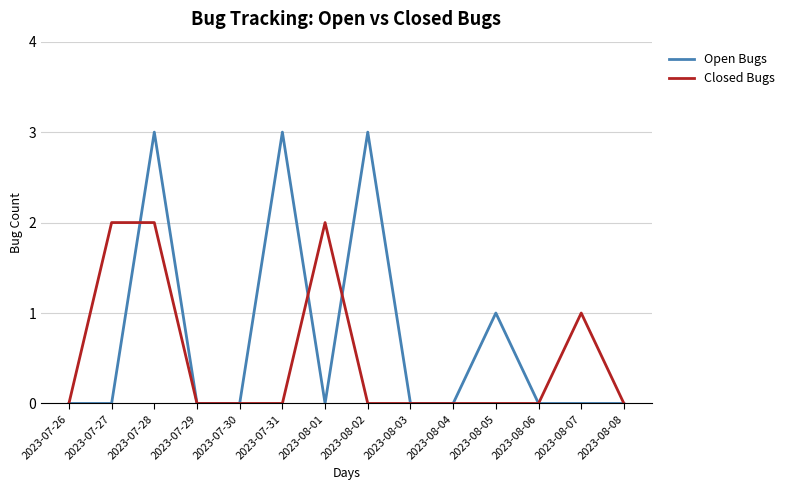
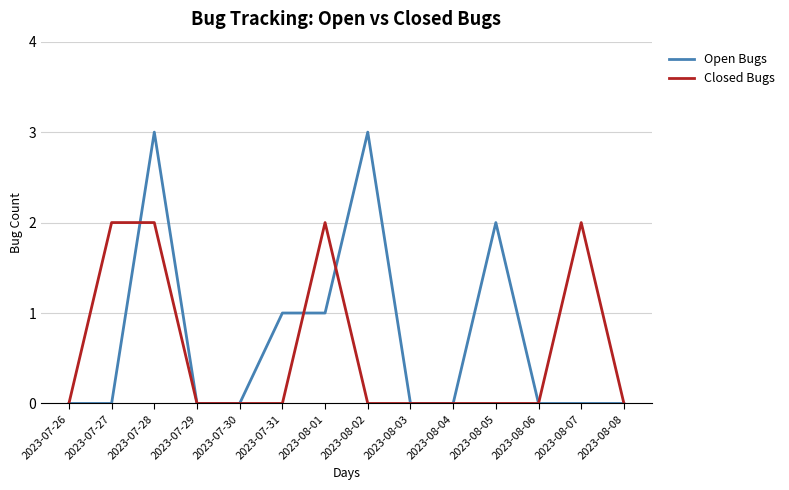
  {
    "Open Bugs": {
      "2023-07-27": 0,
      "2023-07-28": 3,
-     "2023-07-31": 3,
-     "2023-08-01": 0,
+     "2023-07-31": 1,
+     "2023-08-01": 1,
      "2023-08-02": 3,
-     "2023-08-05": 1,
+     "2023-08-05": 2,
      "2023-08-07": 0
    },
    "Closed Bugs": {
      "2023-07-27": 2,
      "2023-07-28": 2,
      "2023-07-31": 0,
      "2023-08-01": 2,
      "2023-08-02": 0,
      "2023-08-05": 0,
-     "2023-08-07": 1
+     "2023-08-07": 2
    }
  }
